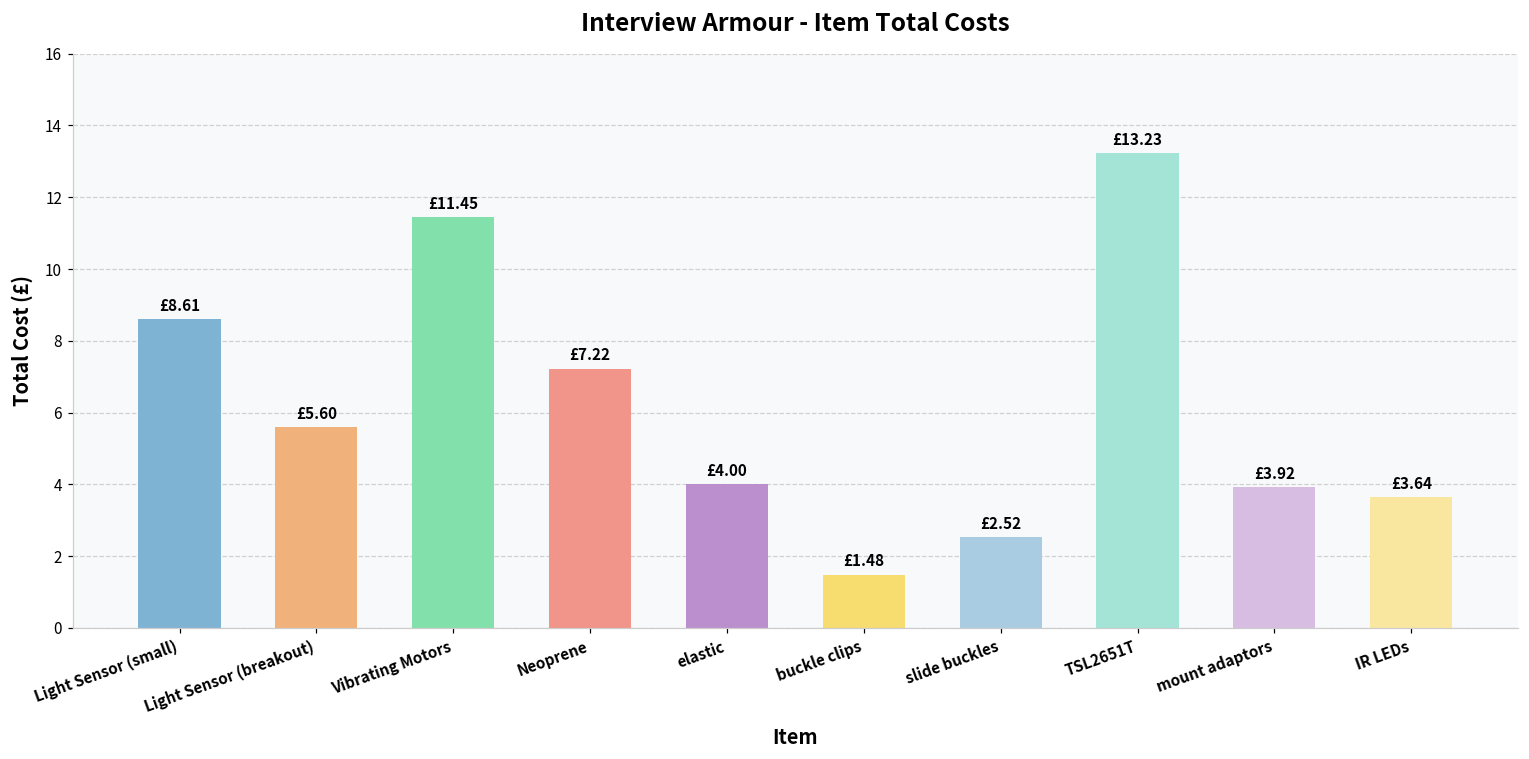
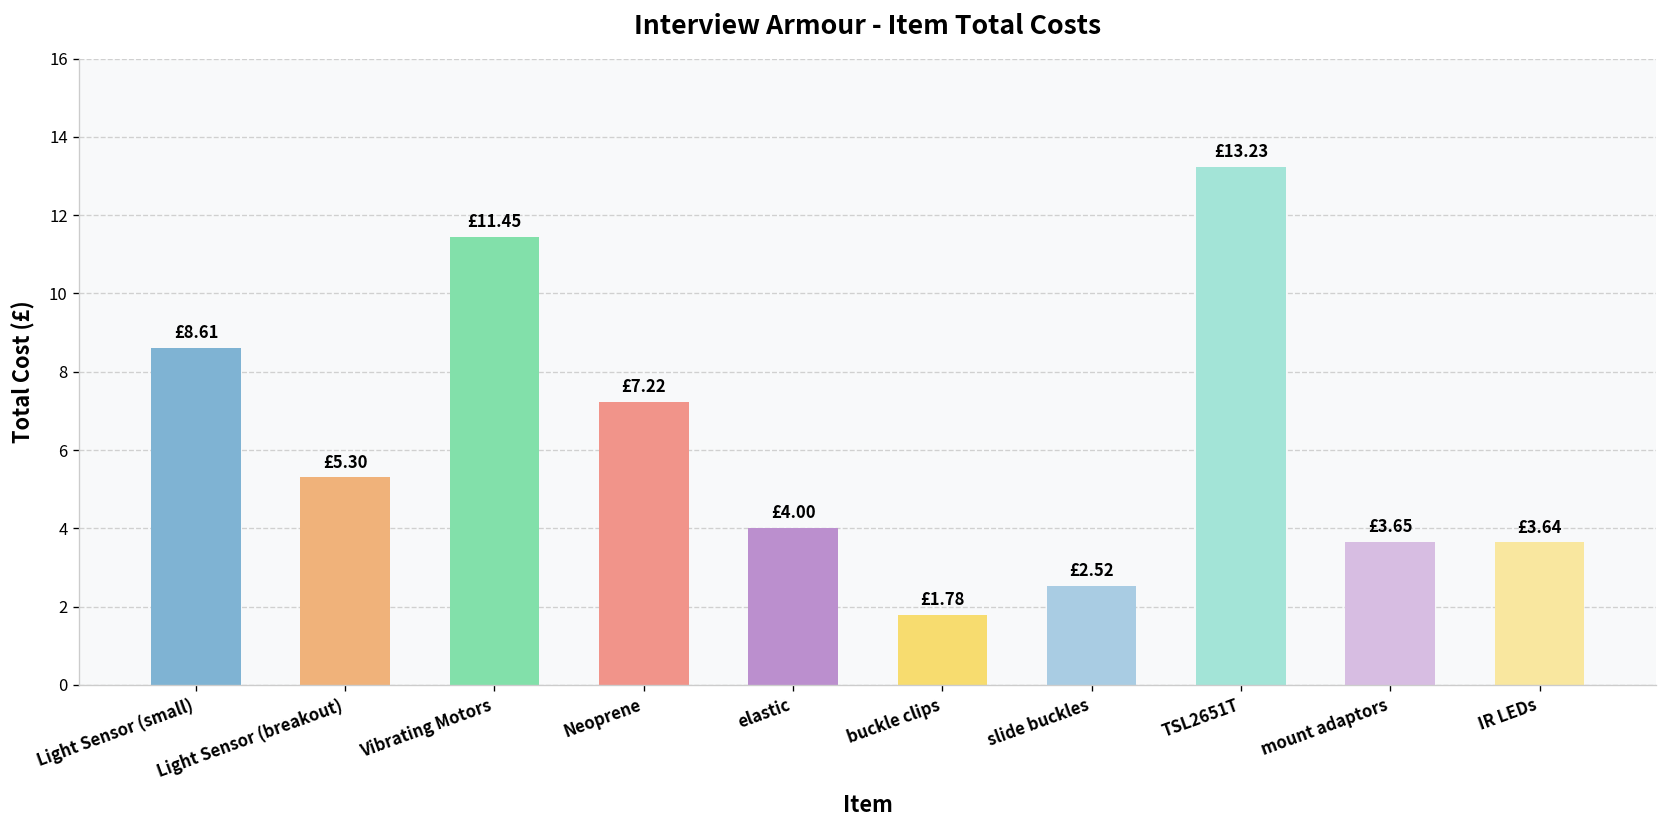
  {
    "Light Sensor (small)": "£8.61",
-   "Light Sensor (breakout)": "£5.60",
+   "Light Sensor (breakout)": "£5.30",
    "Vibrating Motors": "£11.45",
    "Neoprene": "£7.22",
    "elastic": "£4.00",
-   "buckle clips": "£1.48",
+   "buckle clips": "£1.78",
    "slide buckles": "£2.52",
    "TSL2651T": "£13.23",
-   "mount adaptors": "£3.92",
+   "mount adaptors": "£3.65",
    "IR LEDs": "£3.64"
  }
